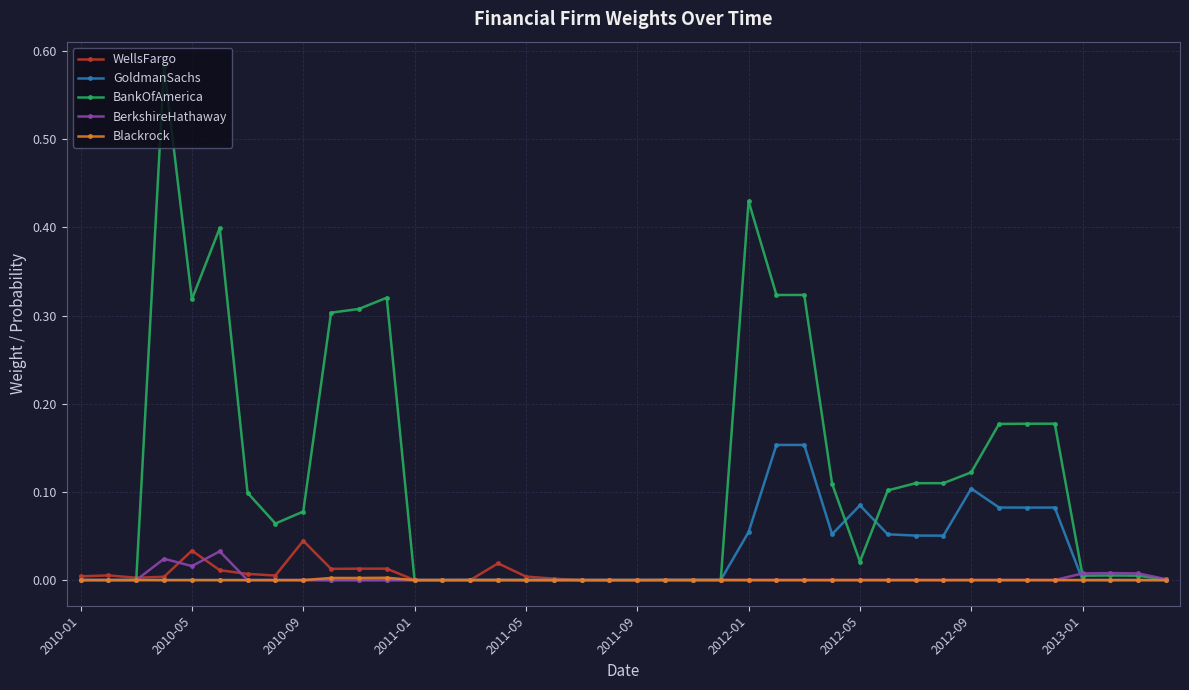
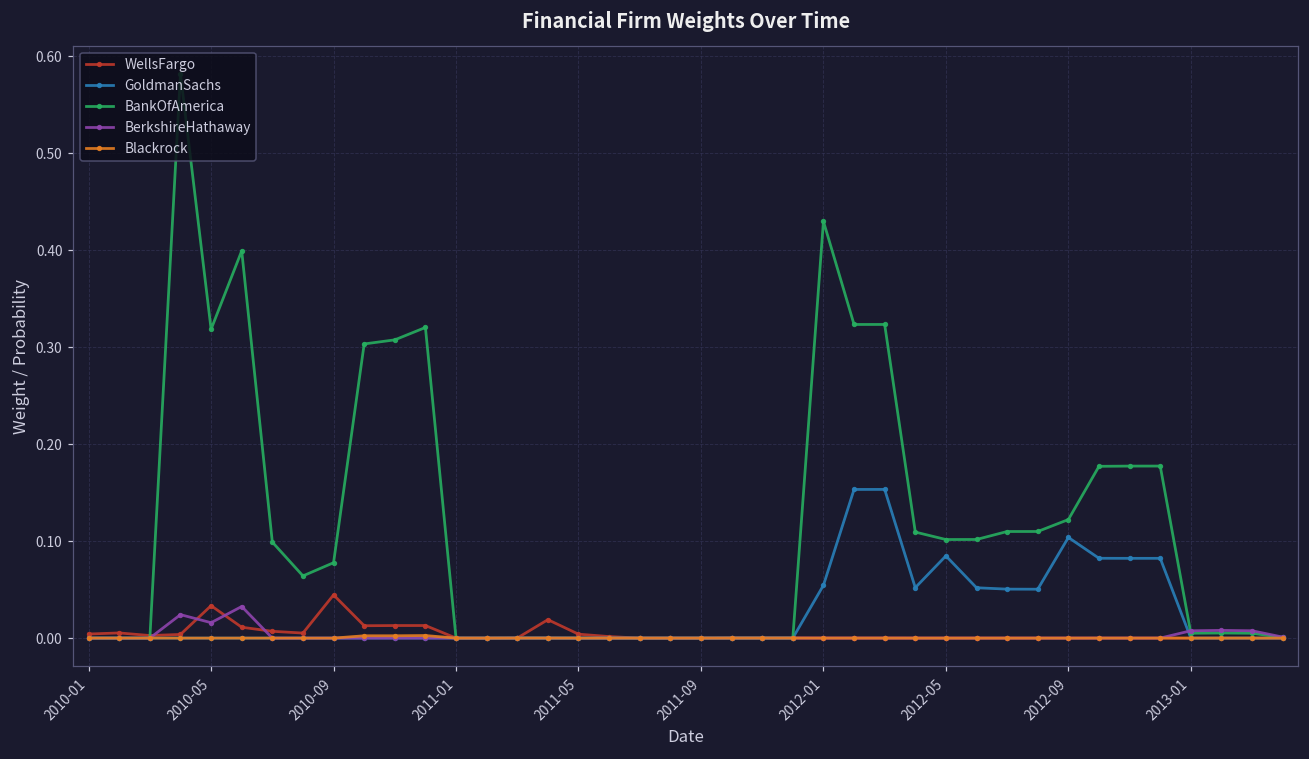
  {
    "WellsFargo": {
      "2010-01": 0.00,
      "2010-05": 0.03,
      "2010-09": 0.04,
      "2011-05": 0.00
    },
    "GoldmanSachs": {
      "2012-01": 0.05,
      "2012-05": 0.08,
      "2012-09": 0.10
    },
    "BankOfAmerica": {
      "2010-05": 0.32,
      "2010-09": 0.08,
      "2012-01": 0.43,
-     "2012-05": 0.02,
+     "2012-05": 0.10,
      "2012-09": 0.12
    },
    "BerkshireHathaway": {
      "2010-05": 0.02
    }
  }
